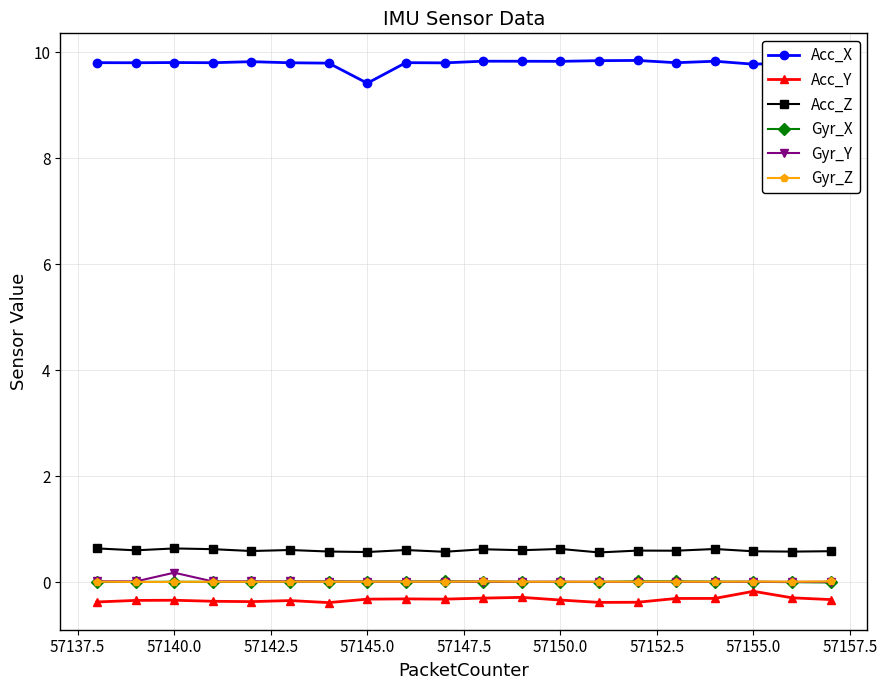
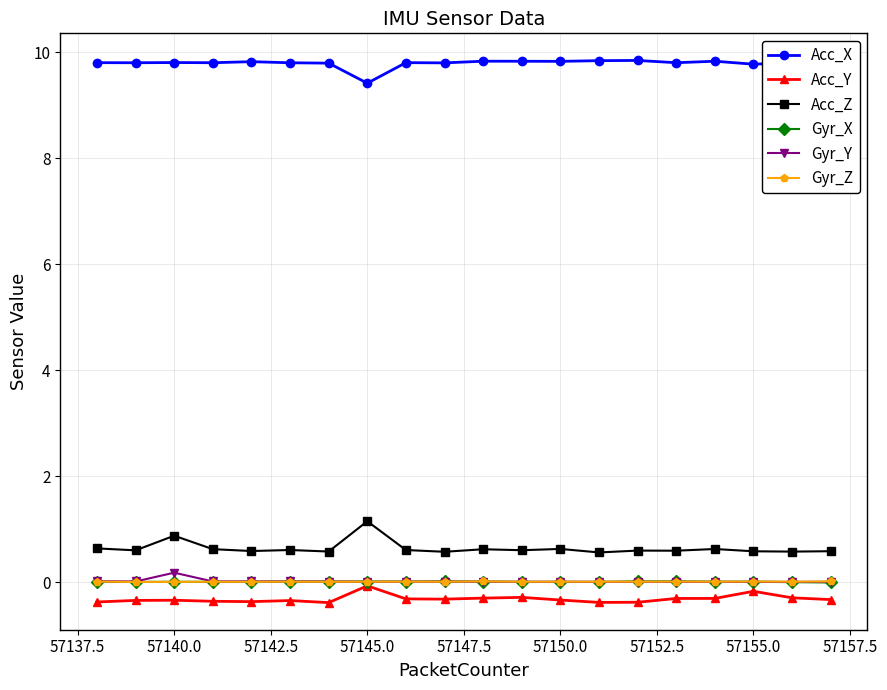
  {
    "Acc_X": {
      "57140.0": 9.8,
      "57145.0": 9.4,
      "57150.0": 9.8,
      "57155.0": 9.8
    },
    "Acc_Y": {
      "57140.0": -0.3,
-     "57145.0": -0.3,
+     "57145.0": -0.1,
      "57150.0": -0.3,
      "57155.0": -0.2
    },
    "Acc_Z": {
-     "57140.0": 0.6,
-     "57145.0": 0.6,
+     "57140.0": 0.9,
+     "57145.0": 1.2,
      "57150.0": 0.6,
      "57155.0": 0.6
    },
    "Gyr_Y": {
      "57140.0": 0.2
    }
  }
